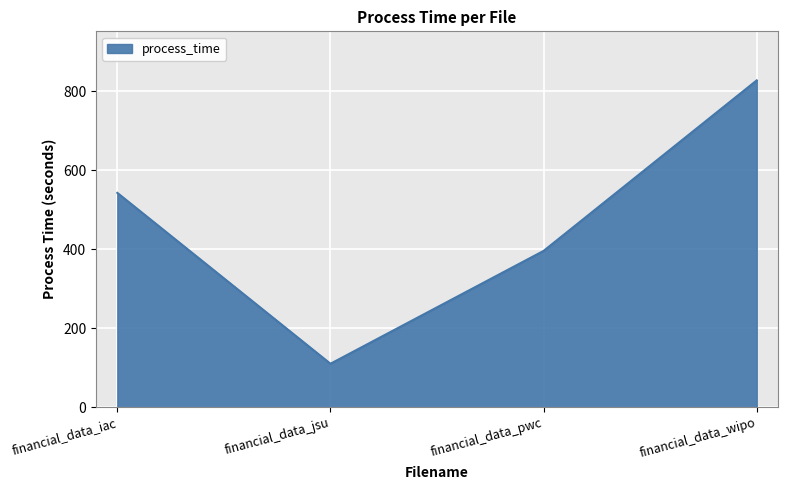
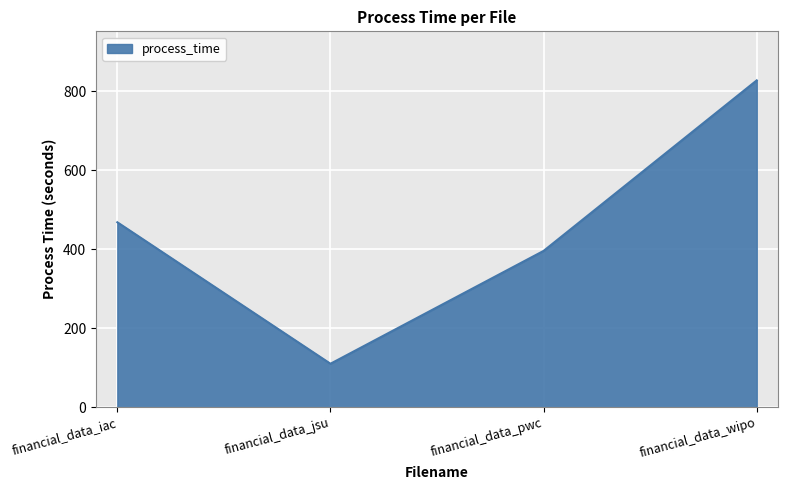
  {
-   "financial_data_iac": 540,
+   "financial_data_iac": 470,
    "financial_data_jsu": 110,
    "financial_data_pwc": 400,
    "financial_data_wipo": 830
  }
